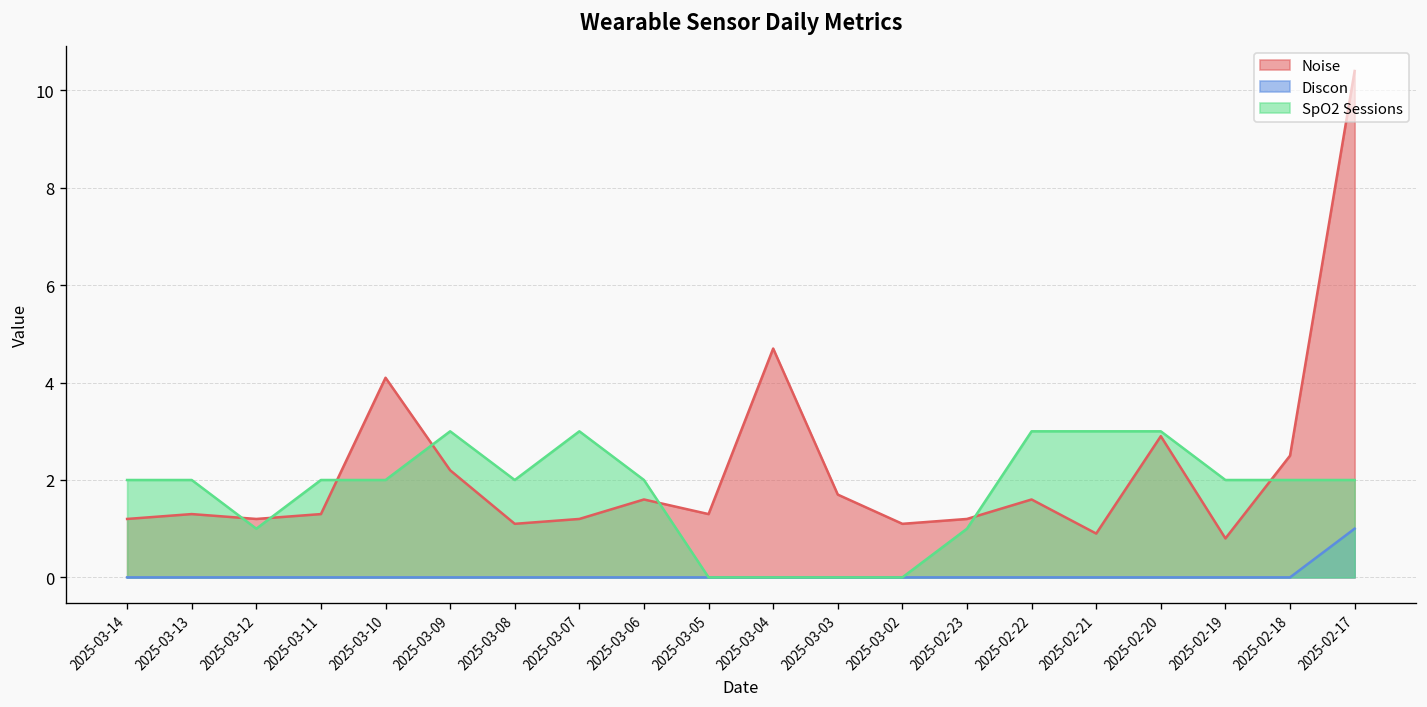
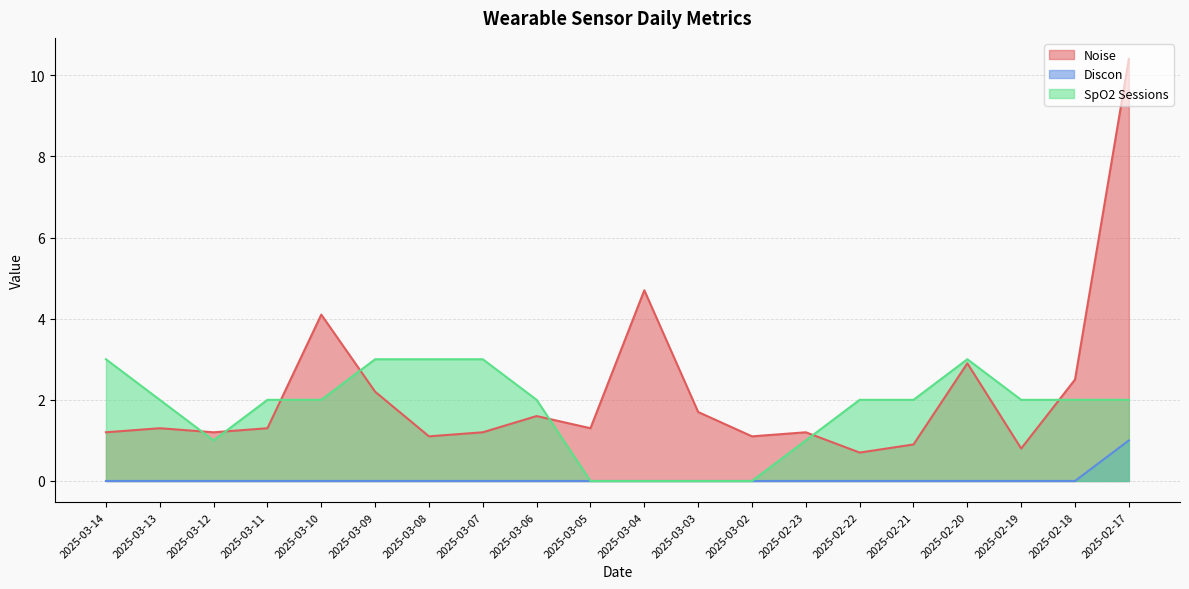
  {
    "Noise": {
      "2025-03-14": 1.2,
      "2025-03-13": 1.3,
      "2025-03-12": 1.2,
      "2025-03-11": 1.3,
      "2025-03-10": 4.1,
      "2025-03-09": 2.2,
      "2025-03-08": 1.1,
      "2025-03-07": 1.2,
      "2025-03-06": 1.6,
      "2025-03-05": 1.3,
      "2025-03-04": 4.7,
      "2025-03-03": 1.7,
      "2025-03-02": 1.1,
      "2025-02-23": 1.2,
-     "2025-02-22": 1.6,
+     "2025-02-22": 0.7,
      "2025-02-21": 0.9,
      "2025-02-20": 2.9,
      "2025-02-19": 0.8,
      "2025-02-18": 2.5
    },
    "Discon": {
      "2025-03-14": 0.0,
      "2025-03-13": 0.0,
      "2025-03-12": 0.0,
      "2025-03-11": 0.0,
      "2025-03-10": 0.0,
      "2025-03-09": 0.0,
      "2025-03-08": 0.0,
      "2025-03-07": 0.0,
      "2025-03-06": 0.0,
      "2025-02-23": 0.0,
      "2025-02-22": 0.0,
      "2025-02-21": 0.0,
      "2025-02-20": 0.0,
      "2025-02-19": 0.0,
      "2025-02-18": 0.0,
      "2025-02-17": 1.0
    },
    "SpO2 Sessions": {
-     "2025-03-14": 2,
+     "2025-03-14": 3,
      "2025-03-13": 2,
      "2025-03-12": 1,
      "2025-03-11": 2,
      "2025-03-10": 2,
      "2025-03-09": 3,
-     "2025-03-08": 2,
+     "2025-03-08": 3,
      "2025-03-07": 3,
      "2025-03-06": 2,
      "2025-02-23": 1,
-     "2025-02-22": 3,
-     "2025-02-21": 3,
+     "2025-02-22": 2,
+     "2025-02-21": 2,
      "2025-02-20": 3,
      "2025-02-19": 2,
      "2025-02-18": 2,
      "2025-02-17": 2
    }
  }
